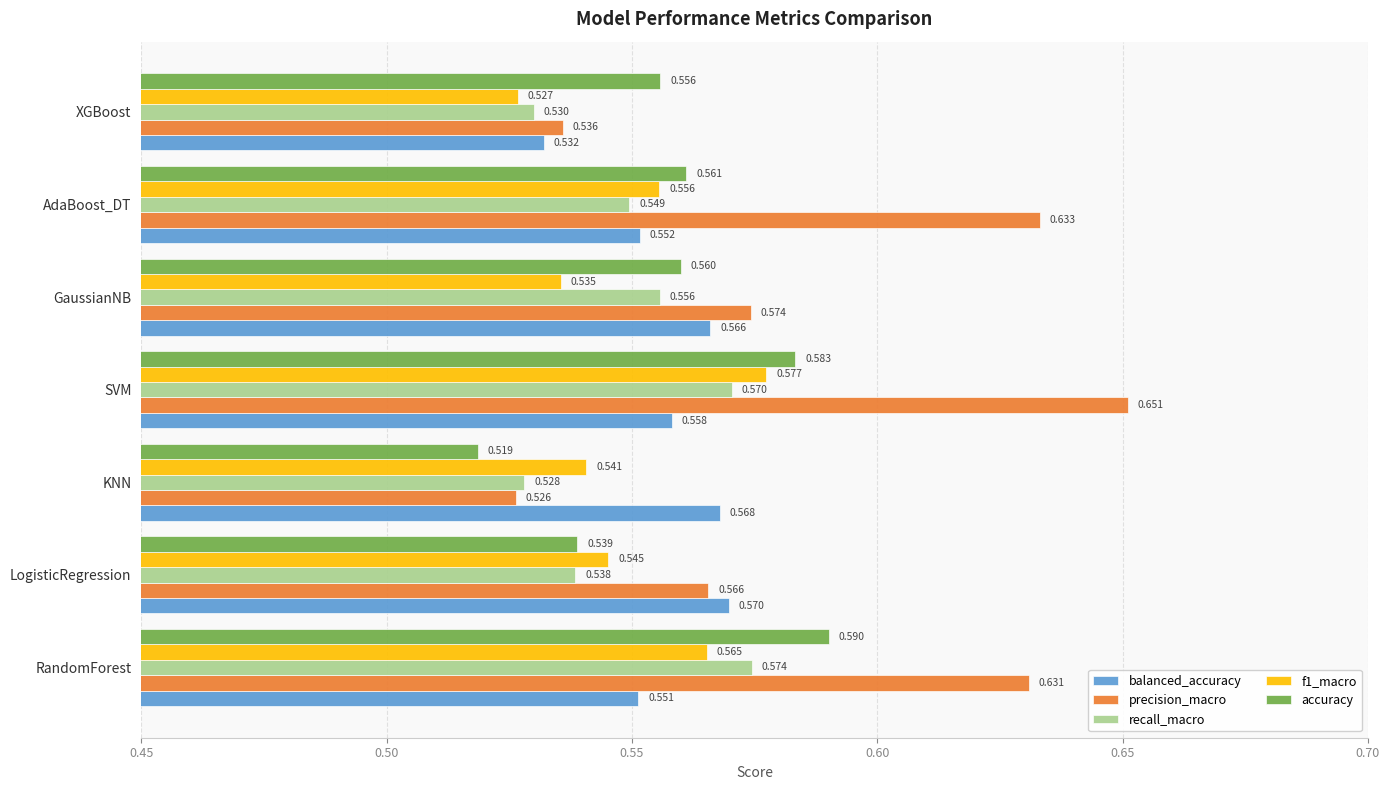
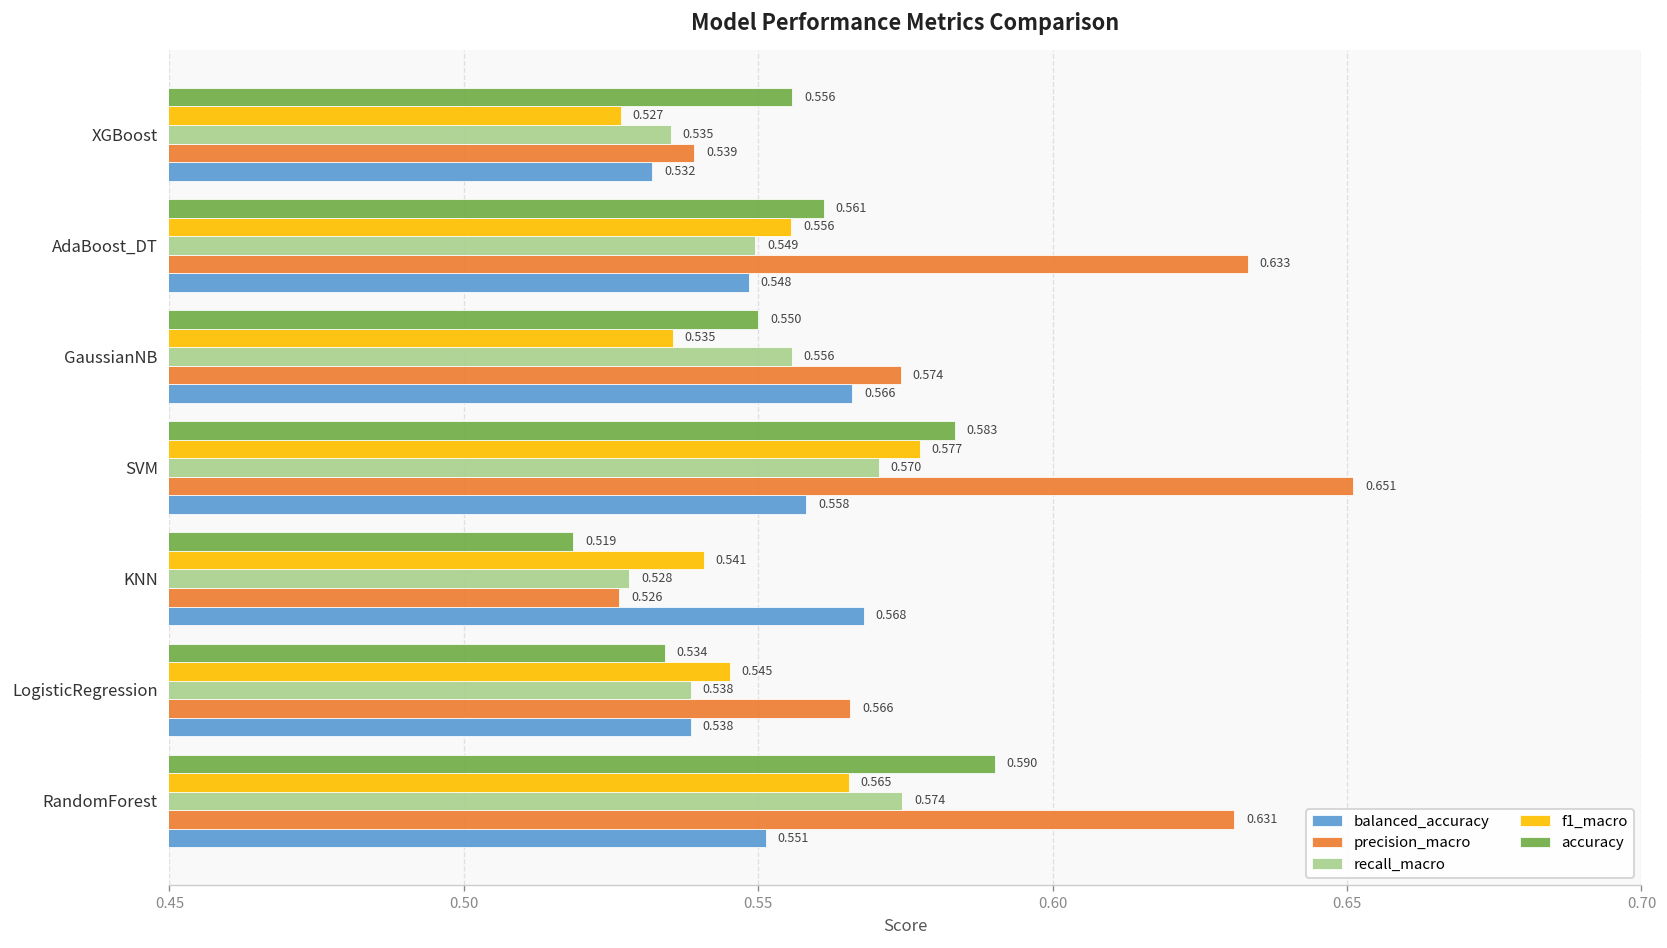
  {
    "balanced_accuracy": {
      "XGBoost": 0.532,
-     "AdaBoost_DT": 0.552,
+     "AdaBoost_DT": 0.548,
      "GaussianNB": 0.566,
      "SVM": 0.558,
      "KNN": 0.568,
-     "LogisticRegression": 0.570,
+     "LogisticRegression": 0.538,
      "RandomForest": 0.551
    },
    "precision_macro": {
-     "XGBoost": 0.536,
+     "XGBoost": 0.539,
      "AdaBoost_DT": 0.633,
      "GaussianNB": 0.574,
      "SVM": 0.651,
      "KNN": 0.526,
      "LogisticRegression": 0.566,
      "RandomForest": 0.631
    },
    "recall_macro": {
-     "XGBoost": 0.530,
+     "XGBoost": 0.535,
      "AdaBoost_DT": 0.549,
      "GaussianNB": 0.556,
      "SVM": 0.570,
      "KNN": 0.528,
      "LogisticRegression": 0.538,
      "RandomForest": 0.574
    },
    "f1_macro": {
      "XGBoost": 0.527,
      "AdaBoost_DT": 0.556,
      "GaussianNB": 0.535,
      "SVM": 0.577,
      "KNN": 0.541,
      "LogisticRegression": 0.545,
      "RandomForest": 0.565
    },
    "accuracy": {
      "XGBoost": 0.556,
      "AdaBoost_DT": 0.561,
-     "GaussianNB": 0.560,
+     "GaussianNB": 0.550,
      "SVM": 0.583,
      "KNN": 0.519,
-     "LogisticRegression": 0.539,
+     "LogisticRegression": 0.534,
      "RandomForest": 0.590
    }
  }
